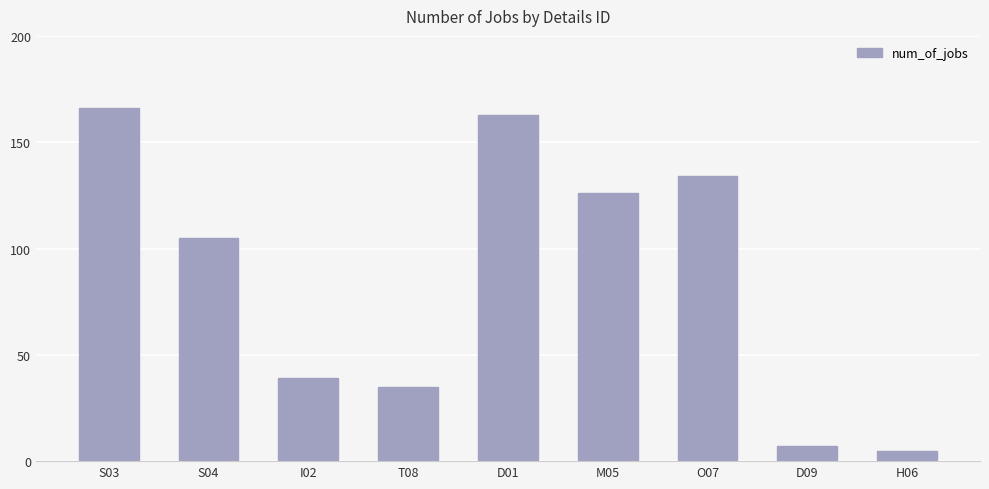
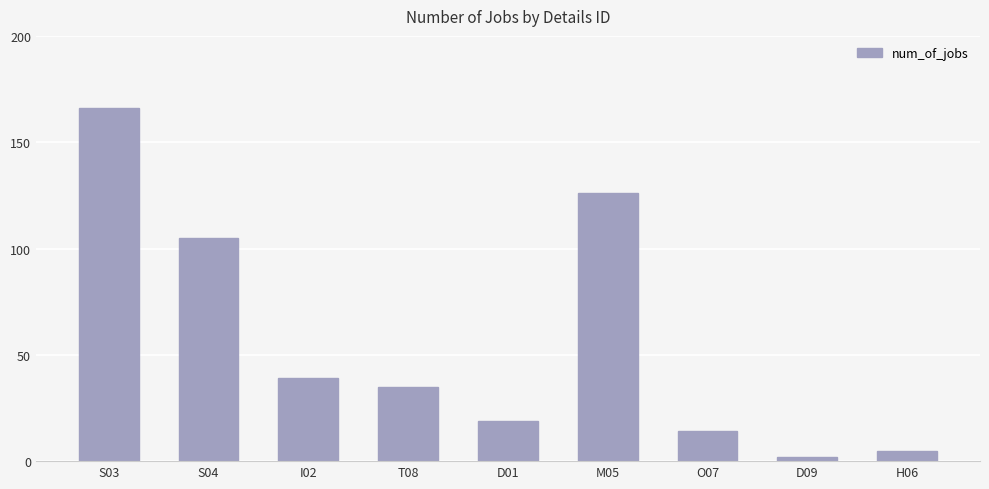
  {
    "S03": 166,
    "S04": 105,
    "I02": 39,
    "T08": 35,
-   "D01": 163,
+   "D01": 19,
    "M05": 126,
-   "O07": 134,
-   "D09": 7,
+   "O07": 14,
+   "D09": 2,
    "H06": 5
  }
